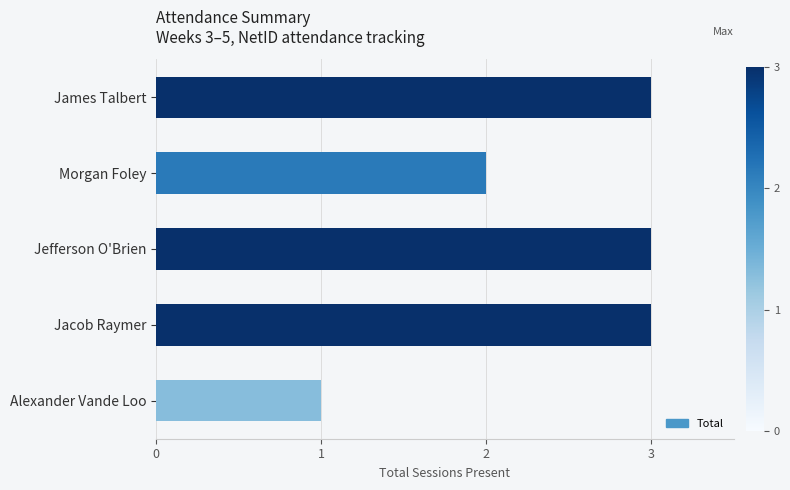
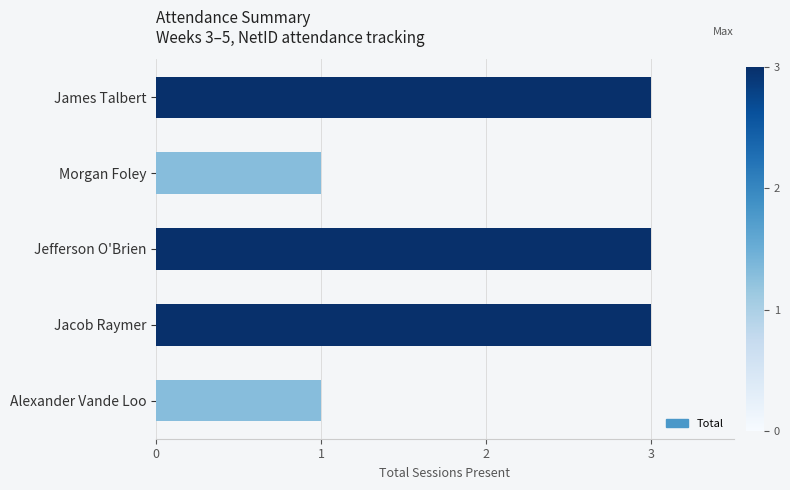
  {
    "James Talbert": 3,
-   "Morgan Foley": 2,
+   "Morgan Foley": 1,
    "Jefferson O'Brien": 3,
    "Jacob Raymer": 3,
    "Alexander Vande Loo": 1
  }
